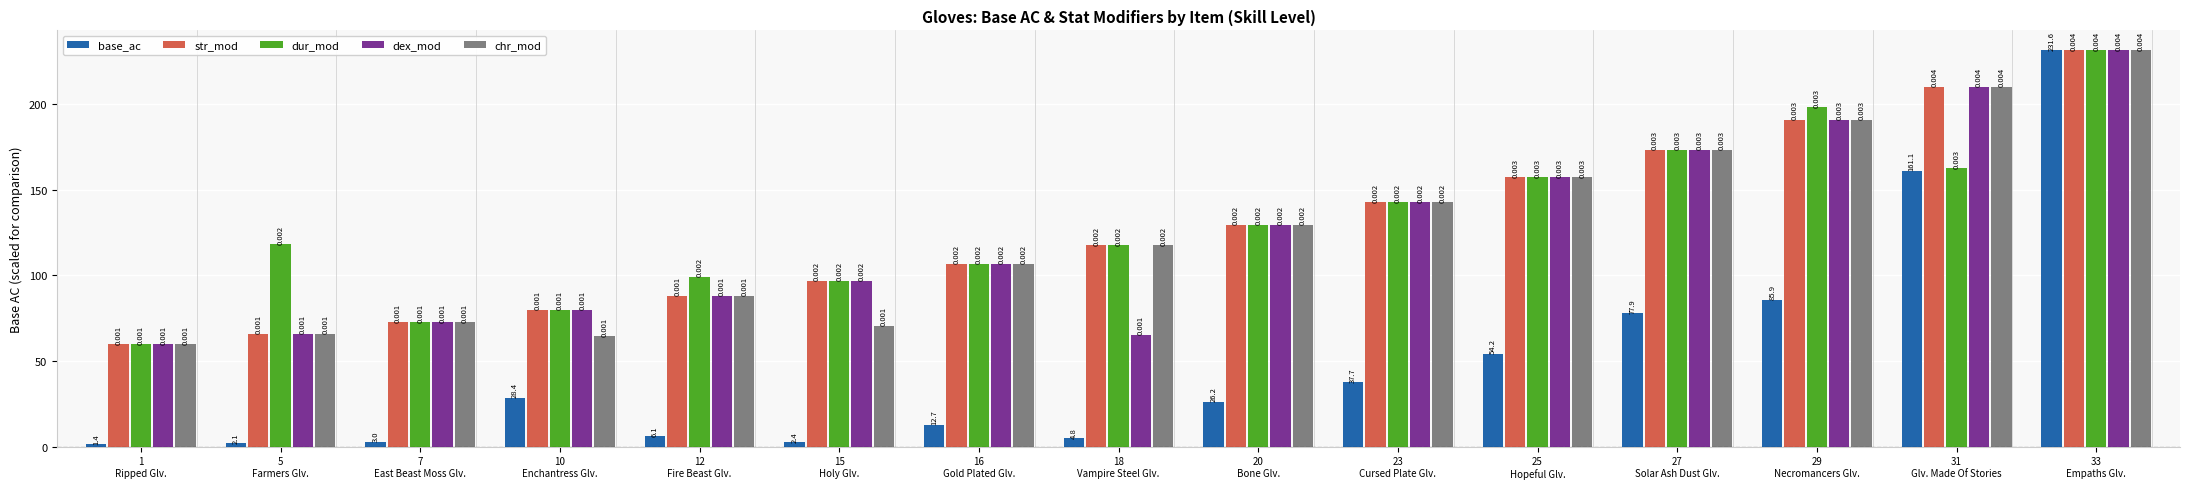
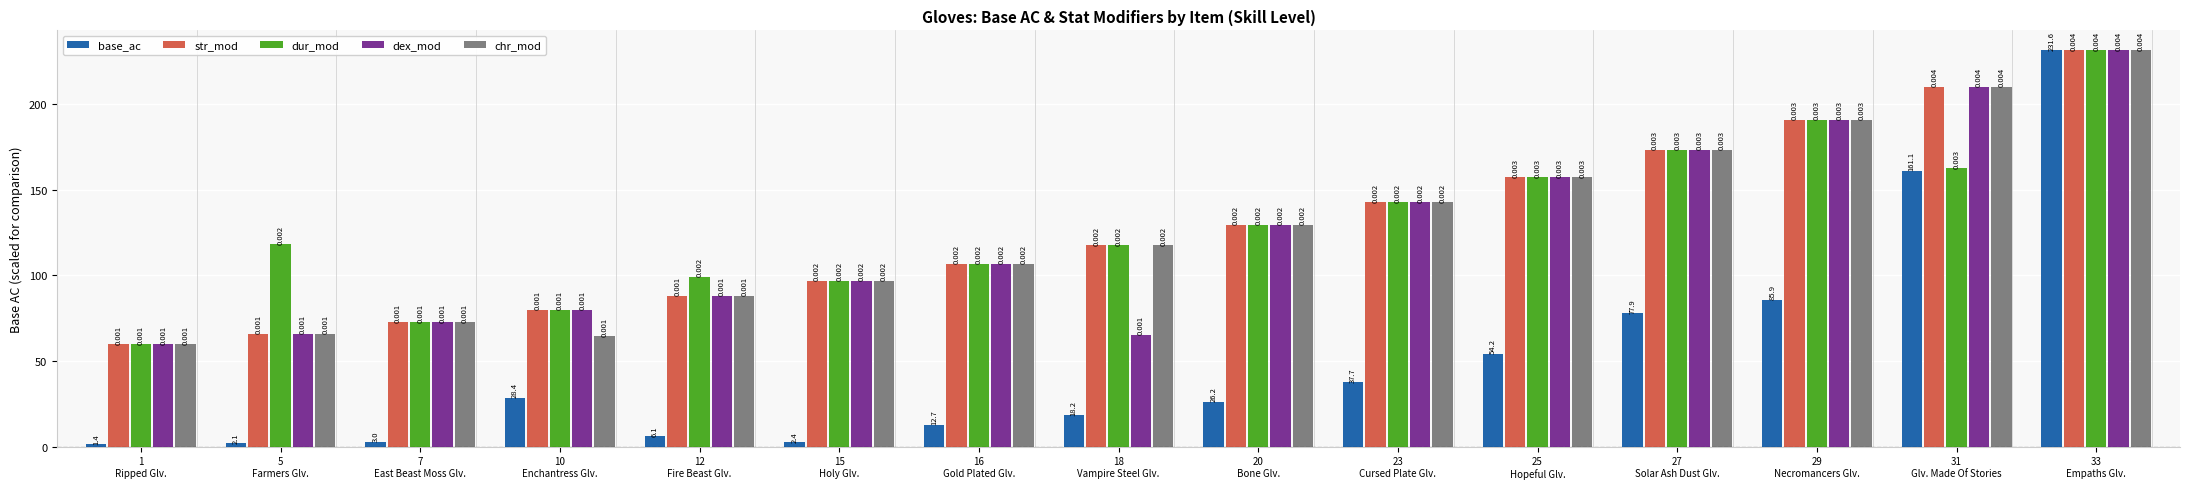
  {
    "base_ac": {
      "1 Ripped Glv.": 1.4,
      "5 Farmers Glv.": 2.1,
      "7 East Beast Moss Glv.": 3.0,
      "10 Enchantress Glv.": 28.4,
      "12 Fire Beast Glv.": 6.1,
      "15 Holy Glv.": 2.4,
      "16 Gold Plated Glv.": 12.7,
-     "18 Vampire Steel Glv.": 4.8,
+     "18 Vampire Steel Glv.": 18.2,
      "20 Bone Glv.": 26.2,
      "23 Cursed Plate Glv.": 37.7,
      "25 Hopeful Glv.": 54.2,
      "27 Solar Ash Dust Glv.": 77.9,
      "29 Necromancers Glv.": 85.9,
      "31 Glv. Made Of Stories": 161.1,
      "33 Empaths Glv.": 231.6
    },
    "dur_mod": {
-     "29 Necromancers Glv.": 198
+     "29 Necromancers Glv.": 191
    },
    "chr_mod": {
-     "15 Holy Glv.": 0.001
+     "15 Holy Glv.": 0.002
    }
  }
